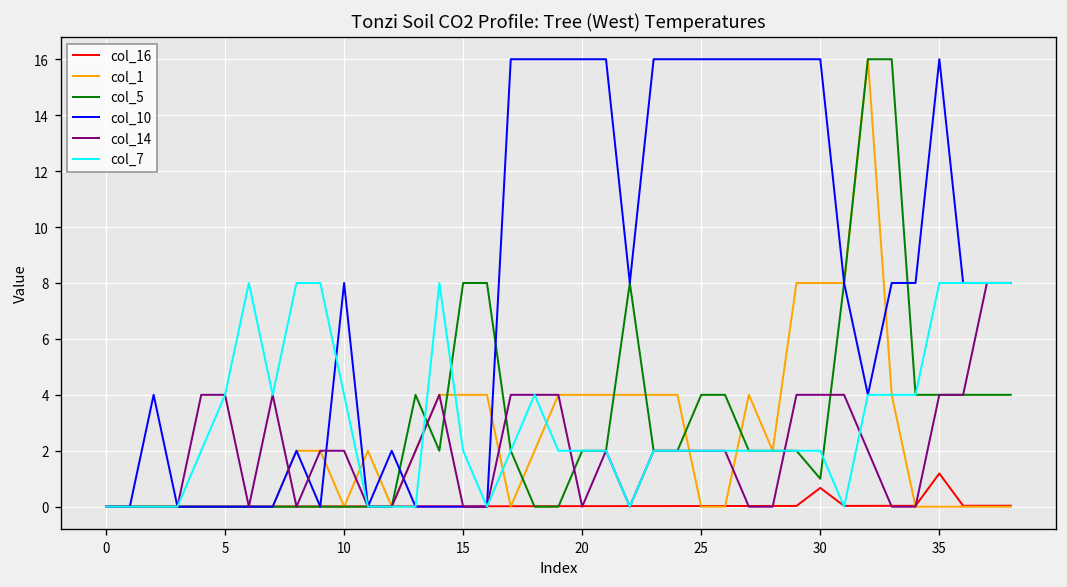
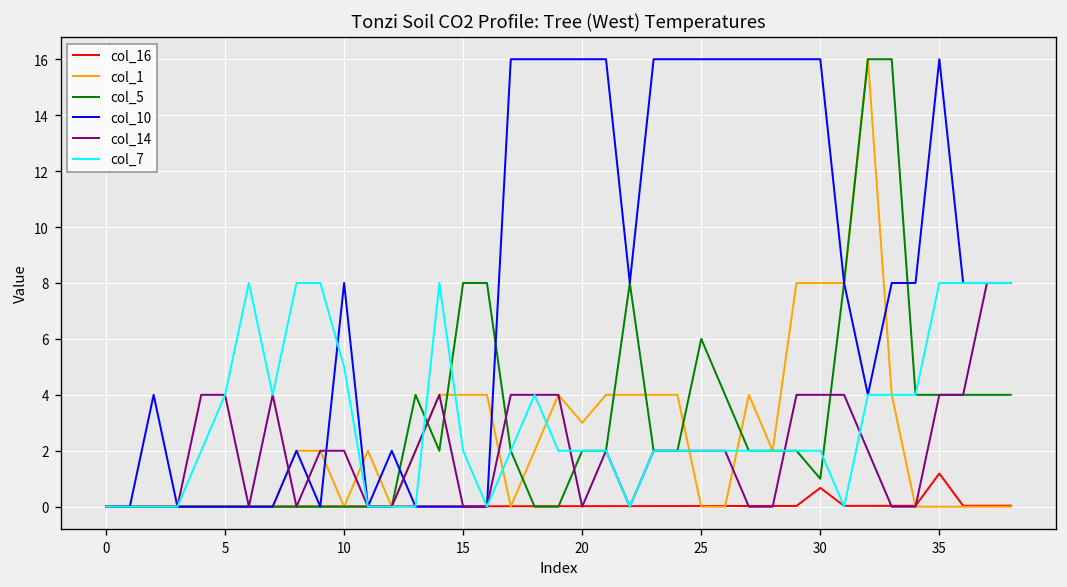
  {
    "col_16": {
      "30": 0.7,
      "35": 1.2
    },
    "col_1": {
      "15": 4,
-     "20": 4,
+     "20": 3,
      "30": 8,
      "35": 0
    },
    "col_5": {
      "15": 8,
-     "25": 4,
+     "25": 6,
      "30": 1
    },
    "col_10": {
      "10": 8,
      "20": 16,
      "25": 16,
      "30": 16,
      "35": 16
    },
    "col_14": {
      "10": 2,
      "30": 4
    },
    "col_7": {
-     "10": 4,
+     "10": 5,
      "15": 2,
      "30": 2,
      "35": 8
    }
  }
